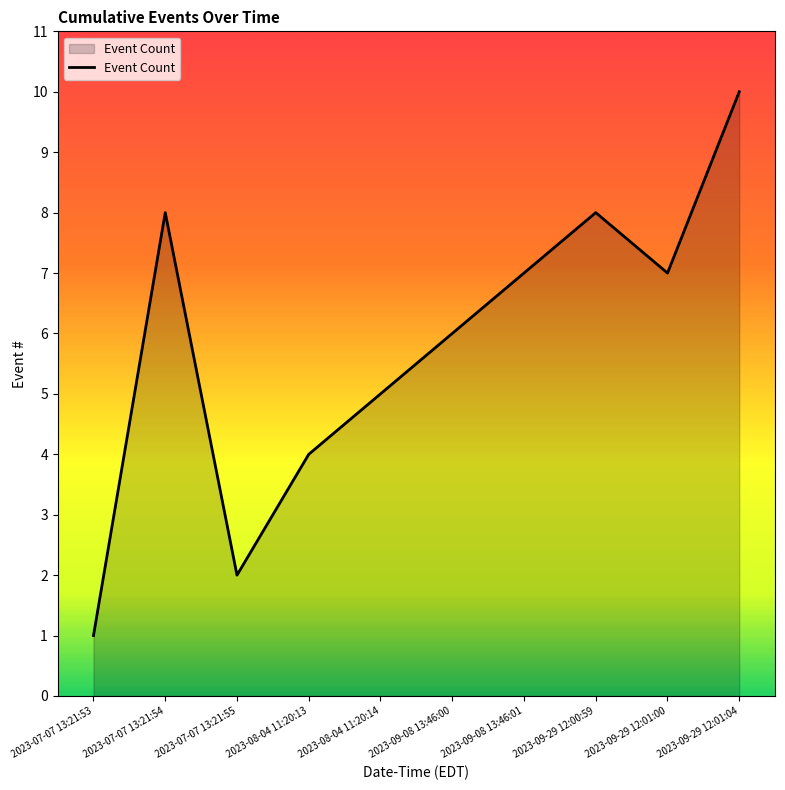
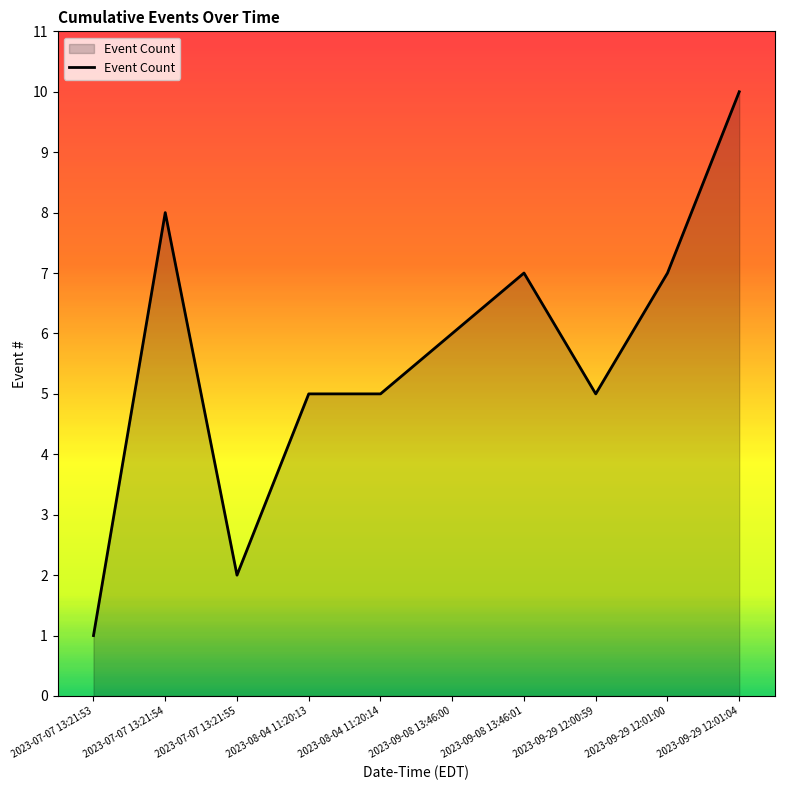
  {
    "2023-07-07 13:21:53": 1,
    "2023-07-07 13:21:54": 8,
    "2023-07-07 13:21:55": 2,
-   "2023-08-04 11:20:13": 4,
+   "2023-08-04 11:20:13": 5,
    "2023-08-04 11:20:14": 5,
    "2023-09-08 13:46:00": 6,
    "2023-09-08 13:46:01": 7,
-   "2023-09-29 12:00:59": 8,
+   "2023-09-29 12:00:59": 5,
    "2023-09-29 12:01:00": 7,
    "2023-09-29 12:01:04": 10
  }
